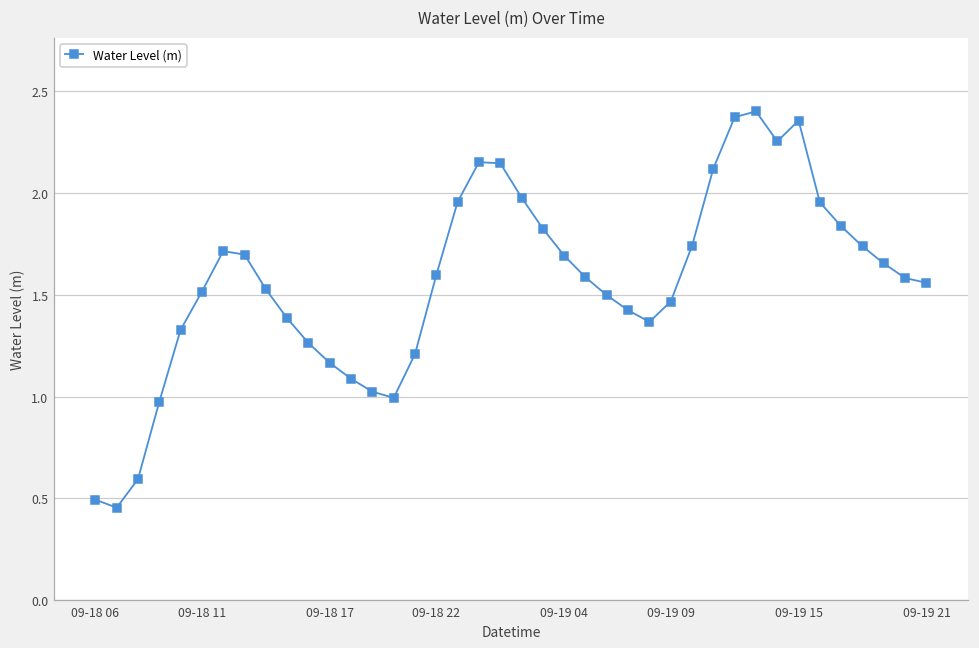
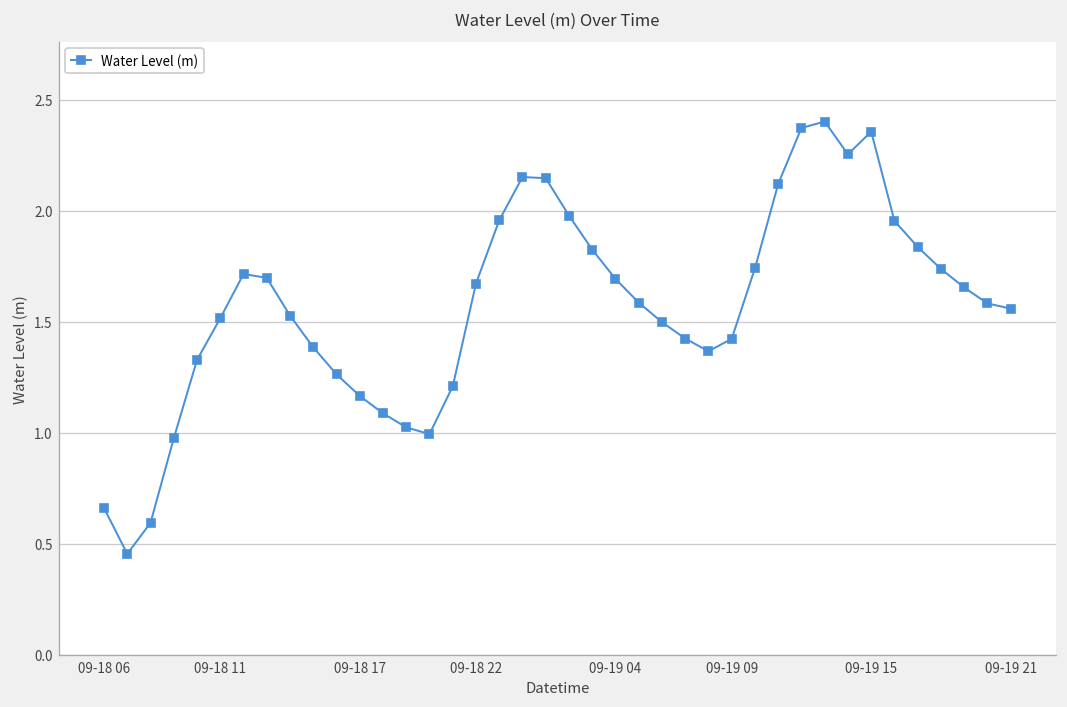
  {
-   "09-18 06": 0.49,
+   "09-18 06": 0.66,
    "09-18 11": 1.52,
    "09-18 17": 1.17,
-   "09-18 22": 1.60,
+   "09-18 22": 1.67,
    "09-19 04": 1.69,
-   "09-19 09": 1.47,
+   "09-19 09": 1.42,
    "09-19 15": 2.36,
    "09-19 21": 1.56
  }
